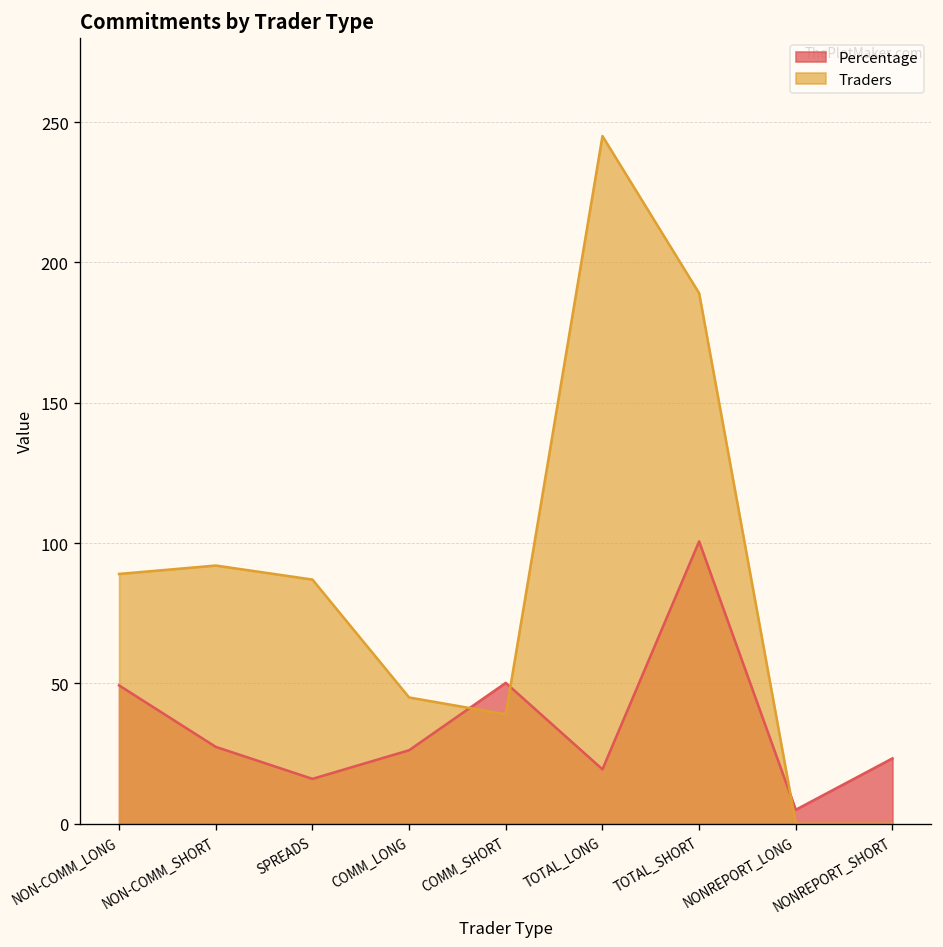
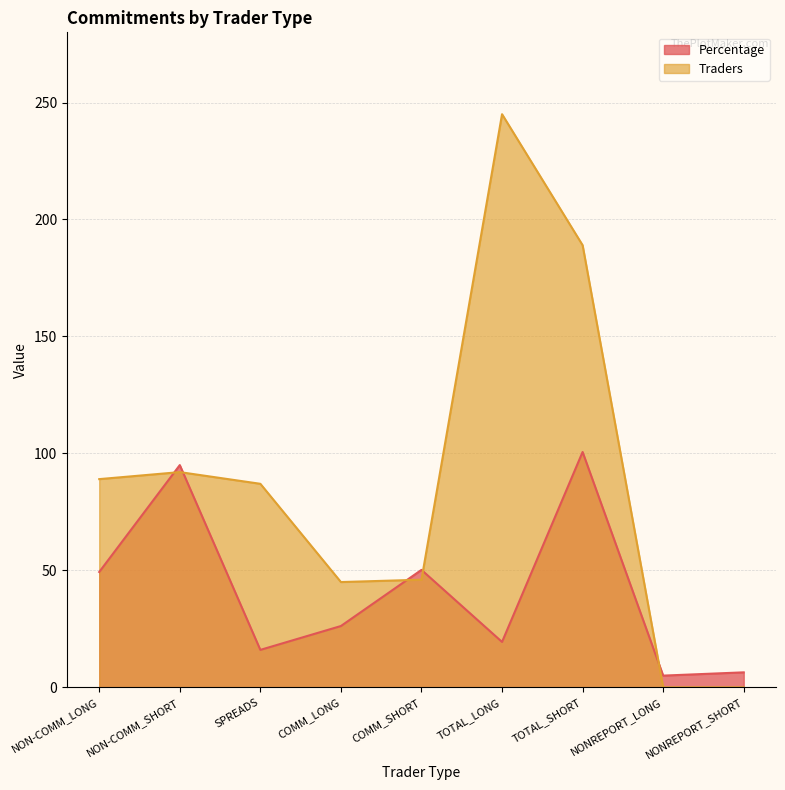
  {
    "Percentage": {
      "NON-COMM_LONG": 49,
-     "NON-COMM_SHORT": 27,
+     "NON-COMM_SHORT": 95,
      "SPREADS": 16,
      "COMM_LONG": 26,
      "COMM_SHORT": 50,
      "TOTAL_LONG": 19,
      "TOTAL_SHORT": 101,
      "NONREPORT_LONG": 5,
-     "NONREPORT_SHORT": 23
+     "NONREPORT_SHORT": 6
    },
    "Traders": {
      "NON-COMM_LONG": 89,
      "NON-COMM_SHORT": 92,
      "SPREADS": 87,
      "COMM_LONG": 45,
-     "COMM_SHORT": 39,
+     "COMM_SHORT": 46,
      "TOTAL_LONG": 245,
      "TOTAL_SHORT": 189,
      "NONREPORT_LONG": 0,
      "NONREPORT_SHORT": 0
    }
  }
